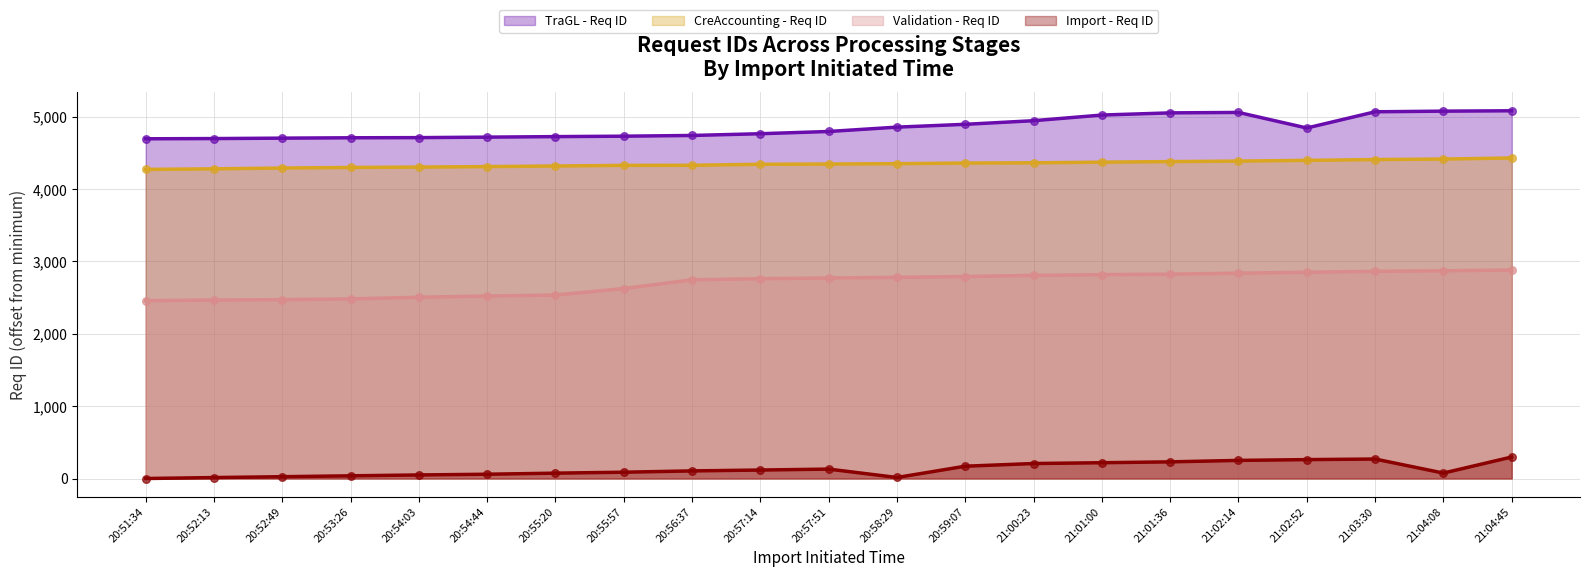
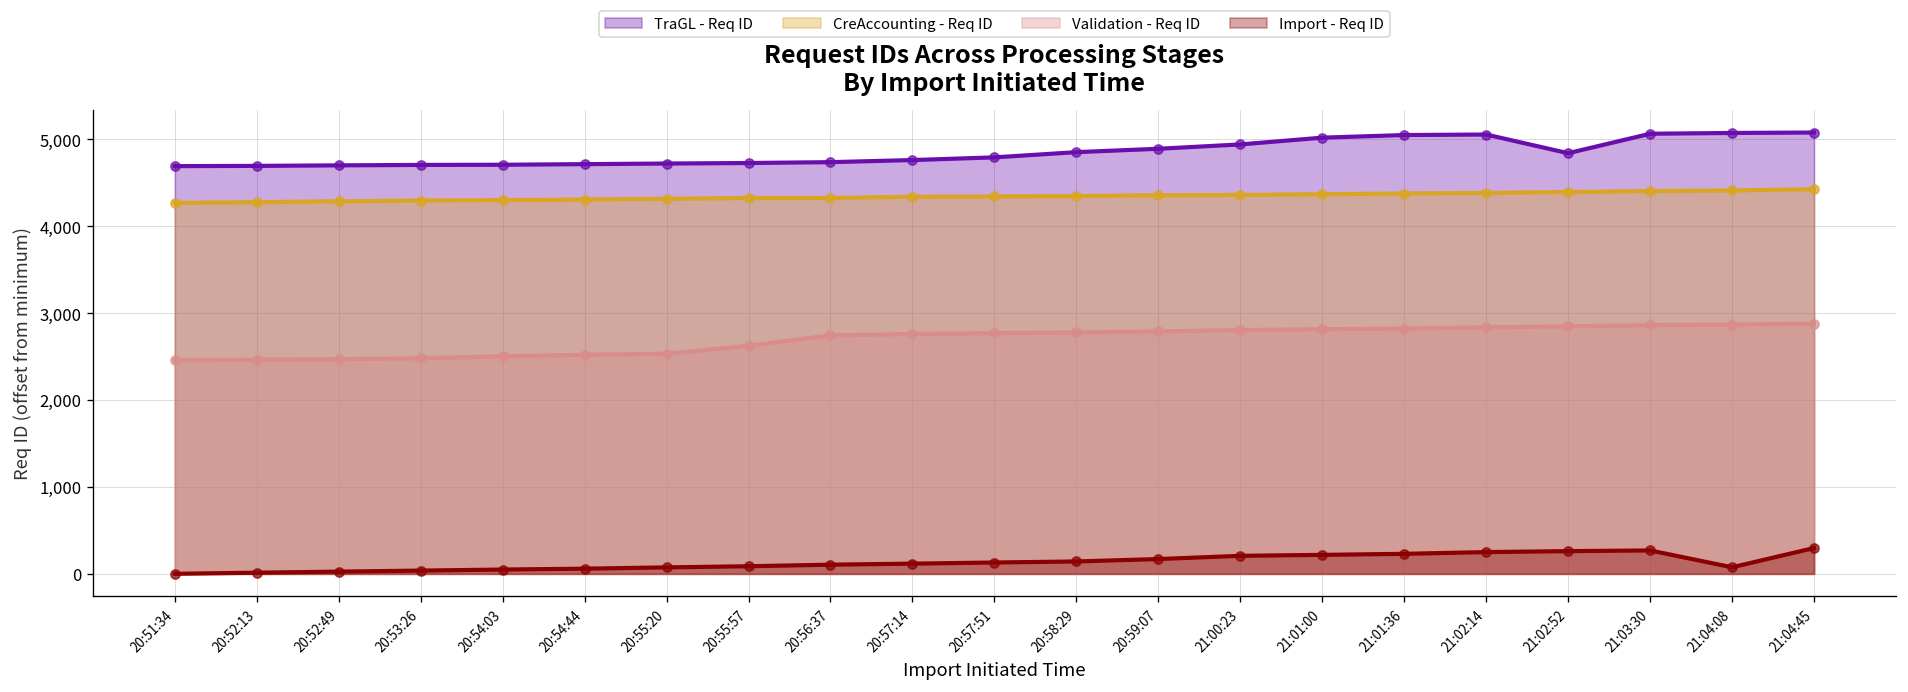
  {
    "TraGL - Req ID": {
      "20:51:34": "4,700",
      "20:52:13": "4,700",
      "20:52:49": "4,700",
      "20:53:26": "4,700",
      "20:54:03": "4,700",
      "20:54:44": "4,700",
      "20:55:20": "4,700",
      "20:55:57": "4,700",
      "20:56:37": "4,700",
      "20:57:14": "4,800",
      "20:57:51": "4,800",
      "20:58:29": "4,900",
      "20:59:07": "4,900",
      "21:00:23": "4,900",
      "21:01:00": "5,000",
      "21:01:36": "5,100",
      "21:02:14": "5,100",
      "21:02:52": "4,800",
      "21:03:30": "5,100",
      "21:04:08": "5,100",
      "21:04:45": "5,100"
    },
    "Import - Req ID": {
      "20:51:34": "0",
      "20:52:13": "0",
      "20:52:49": "0",
      "20:53:26": "0",
      "20:54:03": "0",
      "20:54:44": "100",
      "20:55:20": "100",
      "20:55:57": "100",
      "20:56:37": "100",
      "20:57:14": "100",
      "20:57:51": "100",
-     "20:58:29": "0",
+     "20:58:29": "100",
      "20:59:07": "200",
      "21:00:23": "200",
      "21:01:00": "200",
      "21:01:36": "200",
      "21:02:14": "300",
      "21:02:52": "300",
      "21:03:30": "300",
      "21:04:08": "100",
      "21:04:45": "300"
    }
  }
